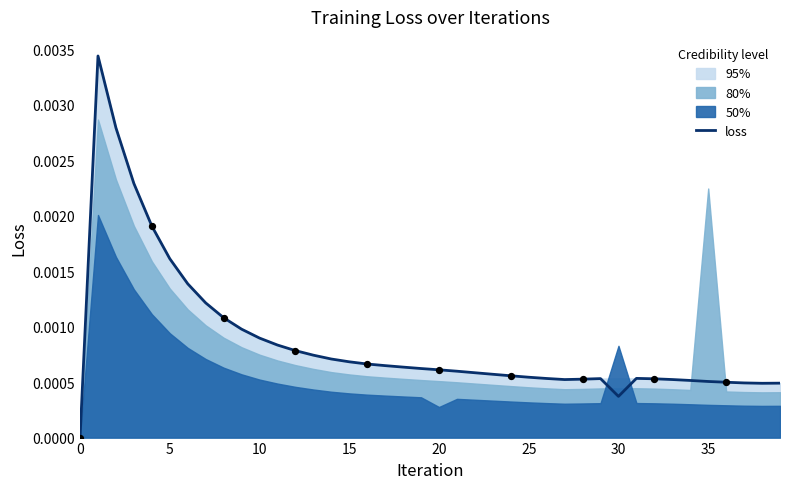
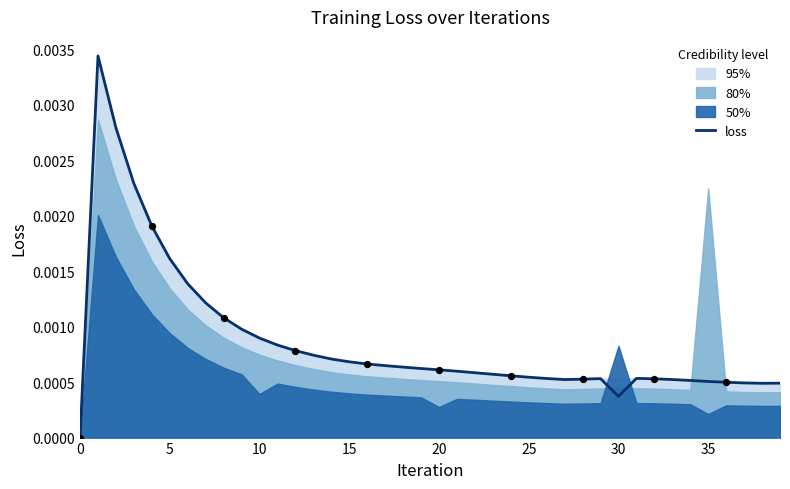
  {
    "loss": {
      "30": 0.00037
    },
    "95%": {
      "30": 0.00053
    },
    "80%": {
      "5": 0.00134,
      "10": 0.00075,
      "15": 0.00057,
      "20": 0.00051,
      "25": 0.00045,
      "30": 0.00045,
      "35": 0.00224
    },
    "50%": {
      "5": 0.00094,
-     "10": 0.00052,
+     "10": 0.00039,
      "15": 0.00040,
      "20": 0.00028,
      "25": 0.00032,
      "30": 0.00083,
-     "35": 0.00029
+     "35": 0.00021
    }
  }
